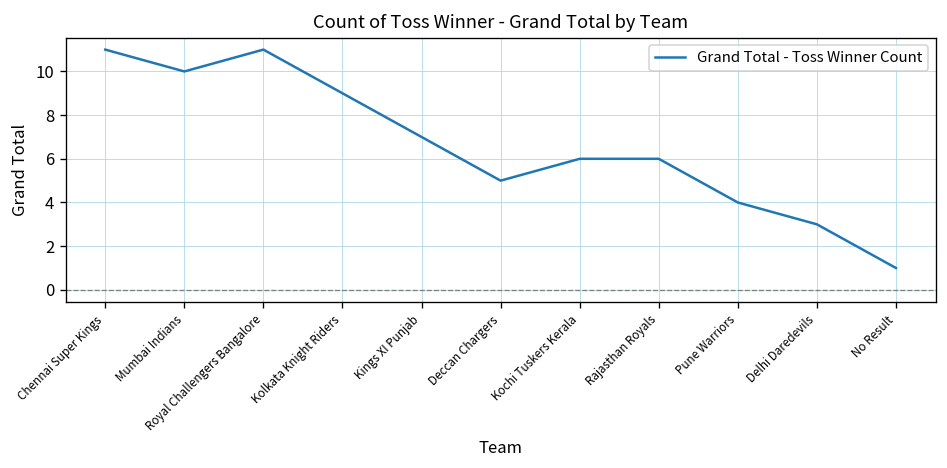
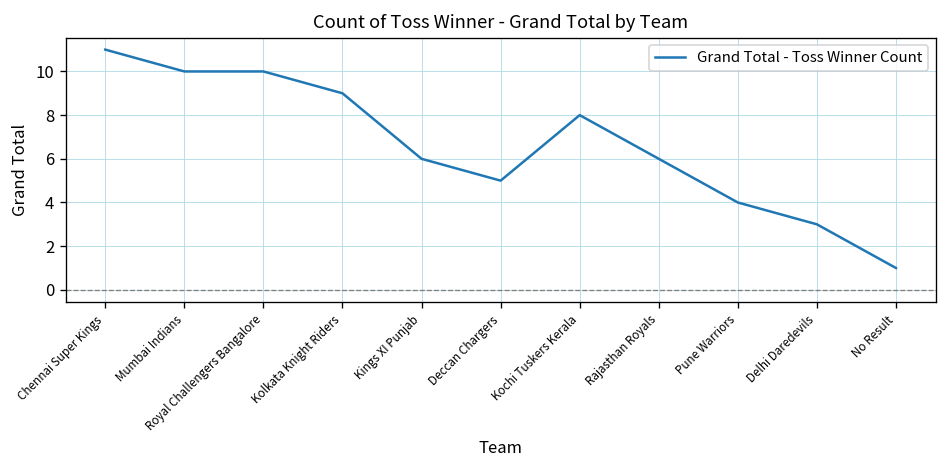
  {
    "Chennai Super Kings": 11,
    "Mumbai Indians": 10,
-   "Royal Challengers Bangalore": 11,
+   "Royal Challengers Bangalore": 10,
    "Kolkata Knight Riders": 9,
-   "Kings XI Punjab": 7,
+   "Kings XI Punjab": 6,
    "Deccan Chargers": 5,
-   "Kochi Tuskers Kerala": 6,
+   "Kochi Tuskers Kerala": 8,
    "Rajasthan Royals": 6,
    "Pune Warriors": 4,
    "Delhi Daredevils": 3,
    "No Result": 1
  }
